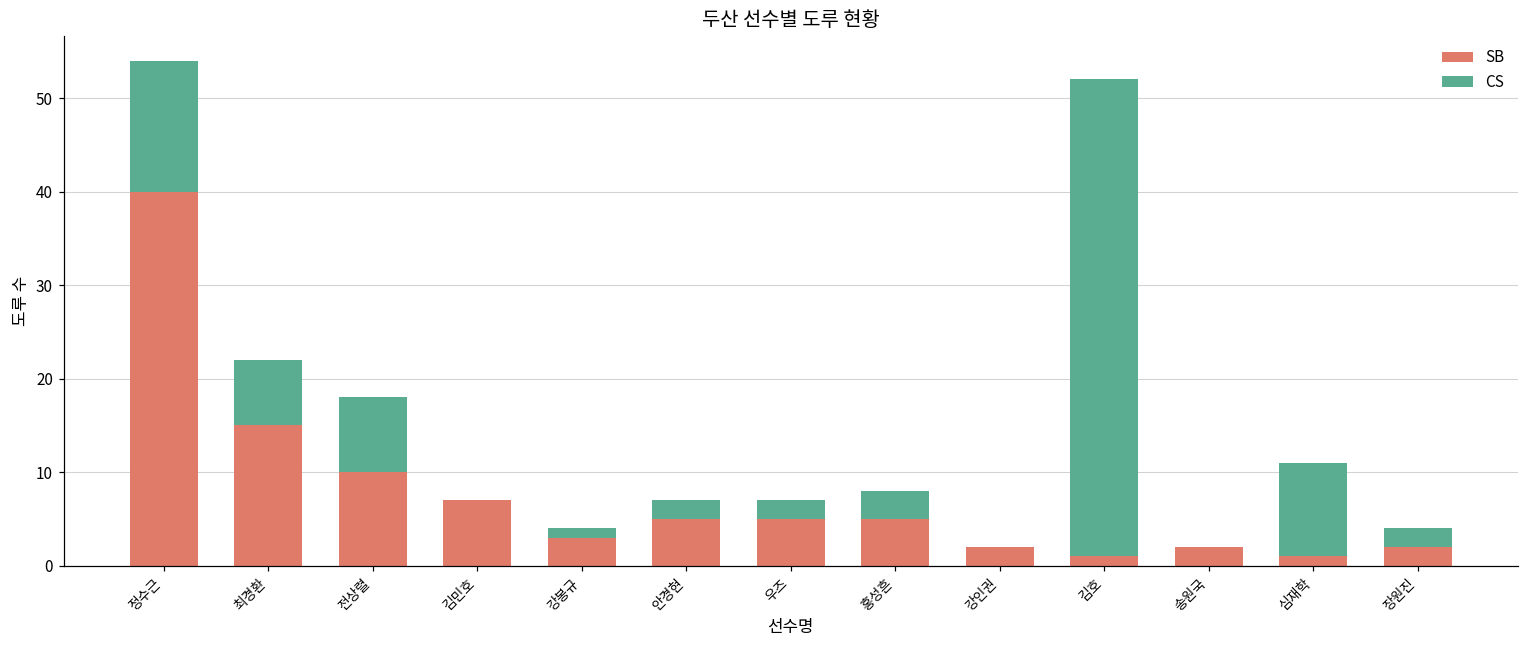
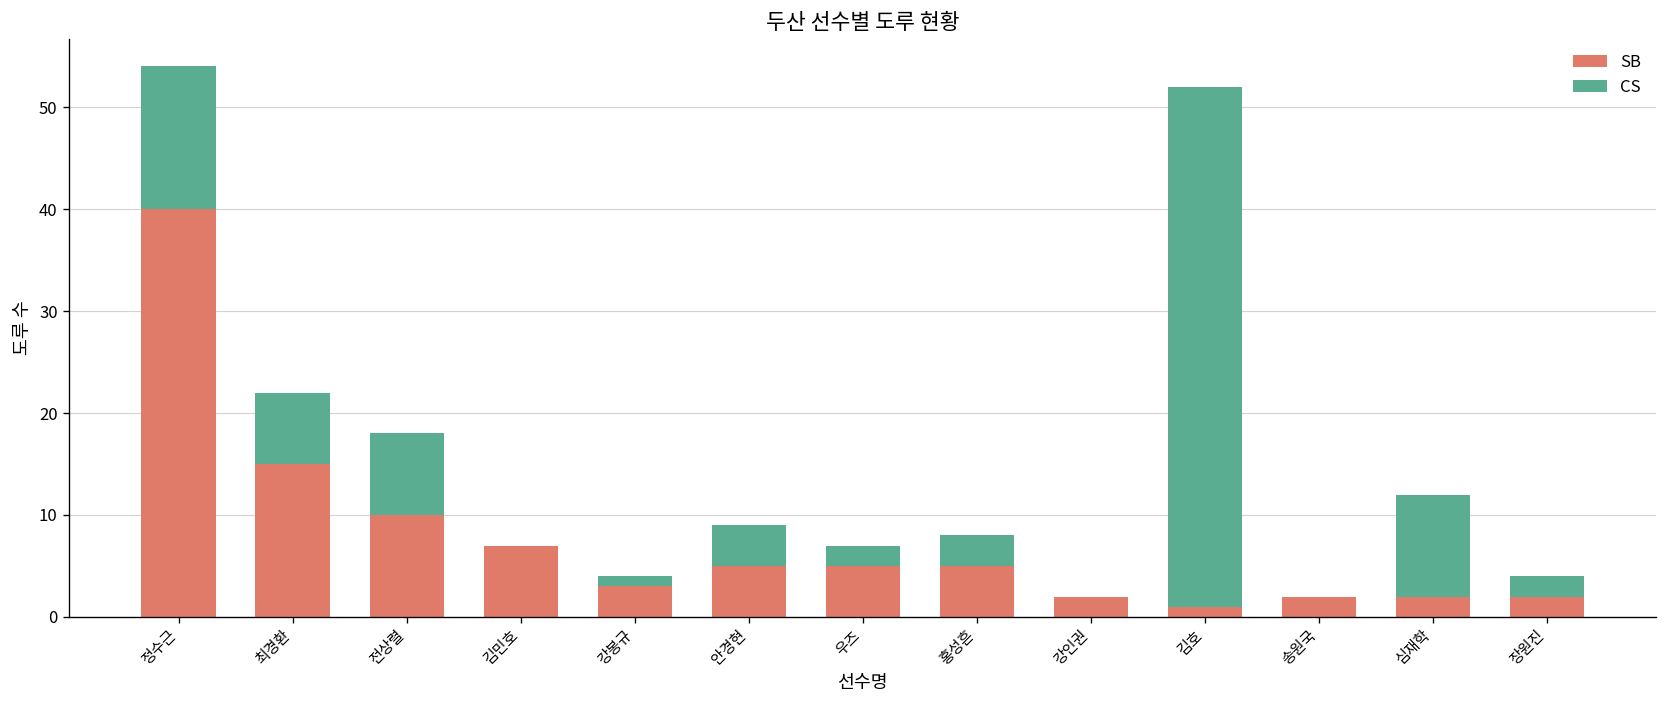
  {
    "SB": {
      "정수근": 40,
      "최경환": 15,
      "전상렬": 10,
      "김민호": 7,
      "강봉규": 3,
      "안경현": 5,
      "우즈": 5,
      "홍성흔": 5,
      "강인권": 2,
      "김호": 1,
      "송원국": 2,
-     "심재학": 1,
+     "심재학": 2,
      "장원진": 2
    },
    "CS": {
      "정수근": 14,
      "최경환": 7,
      "전상렬": 8,
      "김민호": 0,
      "강봉규": 1,
-     "안경현": 2,
+     "안경현": 4,
      "우즈": 2,
      "홍성흔": 3,
      "강인권": 0,
      "김호": 51,
      "송원국": 0,
      "심재학": 10,
      "장원진": 2
    }
  }
